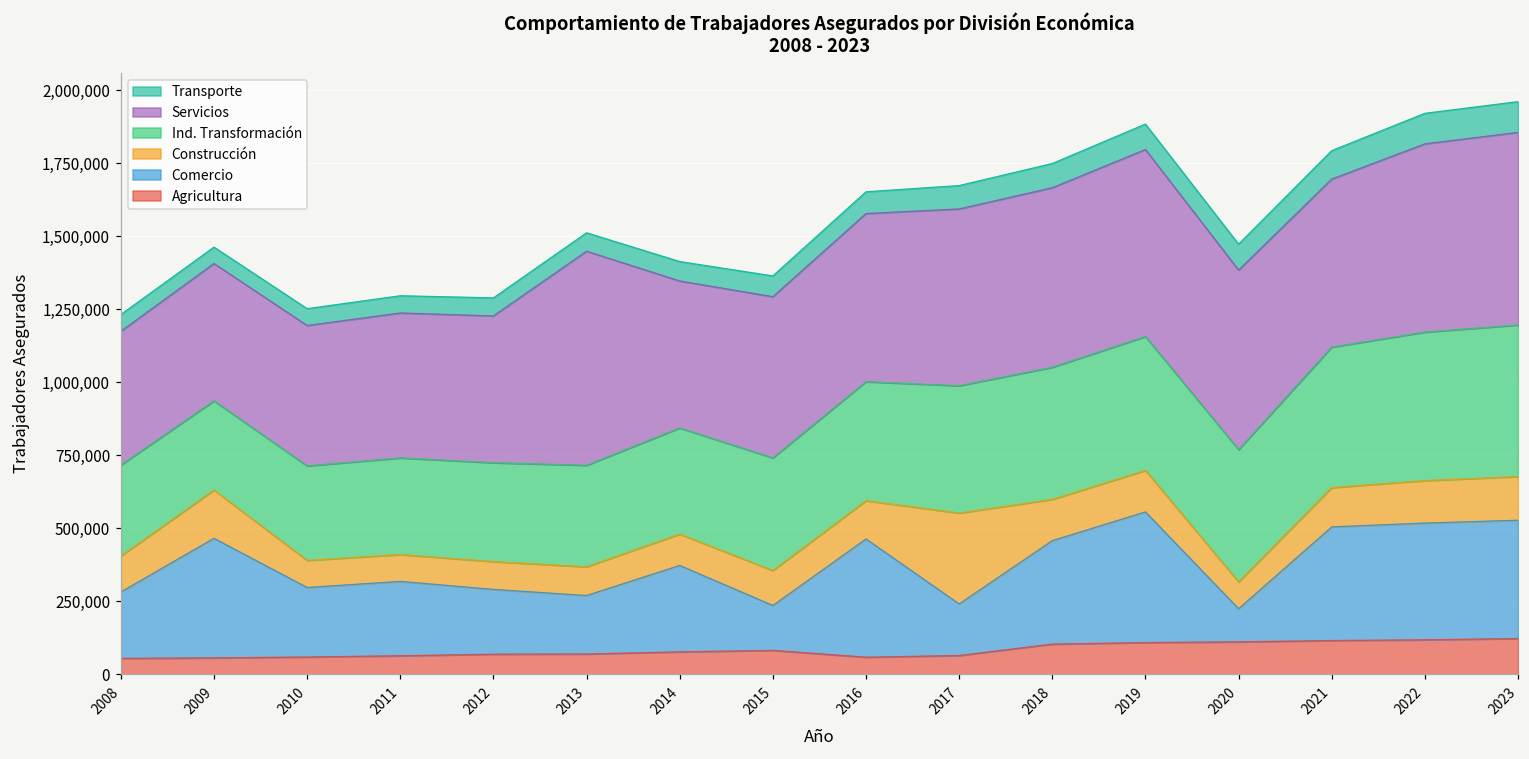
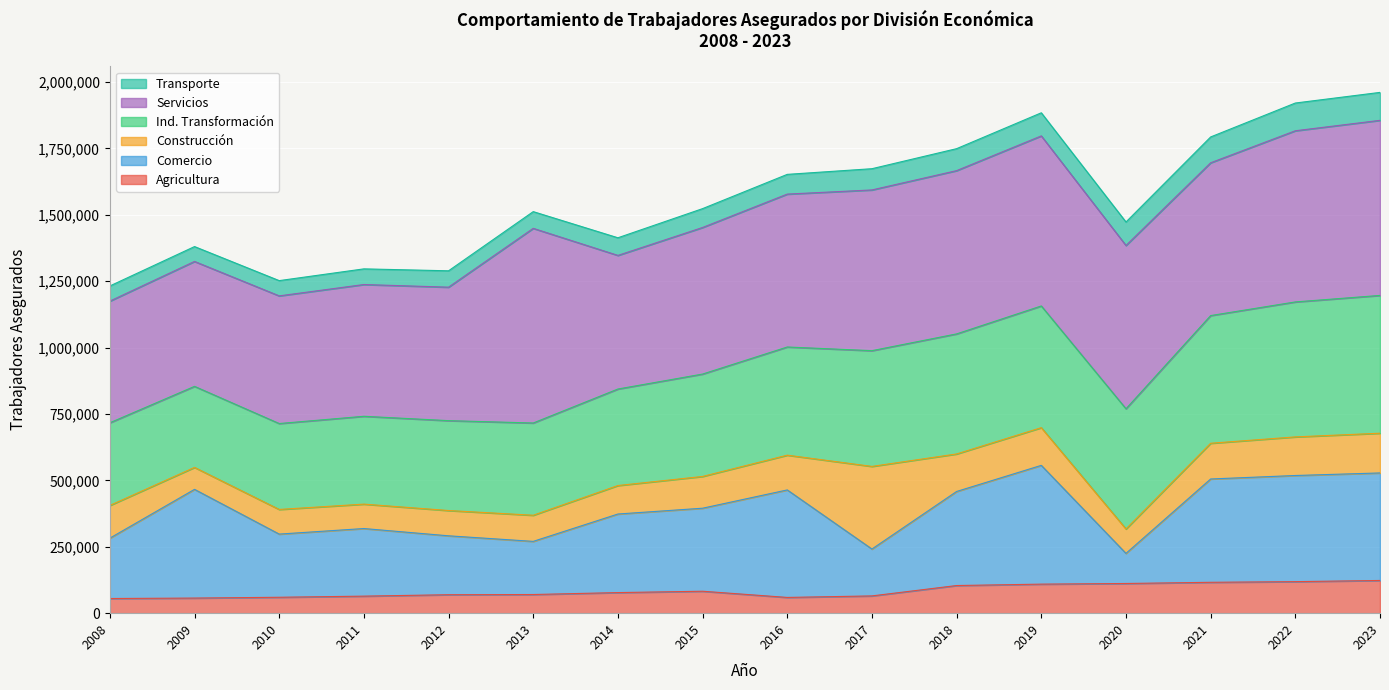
  {
    "Agricultura": {
      "2008": "60,000",
      "2009": "60,000",
      "2010": "60,000",
      "2011": "60,000",
      "2012": "70,000",
      "2013": "70,000",
      "2014": "80,000",
      "2015": "80,000",
      "2016": "60,000",
      "2017": "60,000",
      "2018": "100,000",
      "2019": "110,000",
      "2020": "110,000",
      "2021": "120,000",
      "2022": "120,000",
      "2023": "120,000"
    },
    "Comercio": {
      "2008": "230,000",
      "2009": "410,000",
      "2010": "240,000",
      "2011": "250,000",
      "2012": "220,000",
      "2013": "200,000",
      "2014": "300,000",
-     "2015": "150,000",
+     "2015": "310,000",
      "2016": "400,000",
      "2017": "180,000",
      "2018": "350,000",
      "2019": "450,000",
      "2020": "110,000",
      "2021": "390,000",
      "2022": "400,000",
      "2023": "400,000"
    },
    "Construcción": {
      "2008": "120,000",
-     "2009": "170,000",
+     "2009": "80,000",
      "2010": "90,000",
      "2011": "90,000",
      "2012": "100,000",
      "2013": "100,000",
      "2014": "110,000",
      "2015": "120,000",
      "2016": "130,000",
      "2017": "310,000",
      "2018": "140,000",
      "2019": "140,000",
      "2020": "90,000",
      "2021": "130,000",
      "2022": "150,000",
      "2023": "150,000"
    },
    "Servicios": {
      "2008": "460,000",
      "2009": "470,000",
      "2010": "480,000",
      "2011": "500,000",
      "2012": "500,000",
      "2013": "730,000",
      "2014": "500,000",
      "2015": "550,000",
      "2016": "580,000",
      "2017": "610,000",
      "2018": "610,000",
      "2019": "640,000",
      "2020": "610,000",
      "2021": "580,000",
      "2022": "640,000",
      "2023": "660,000"
    }
  }
